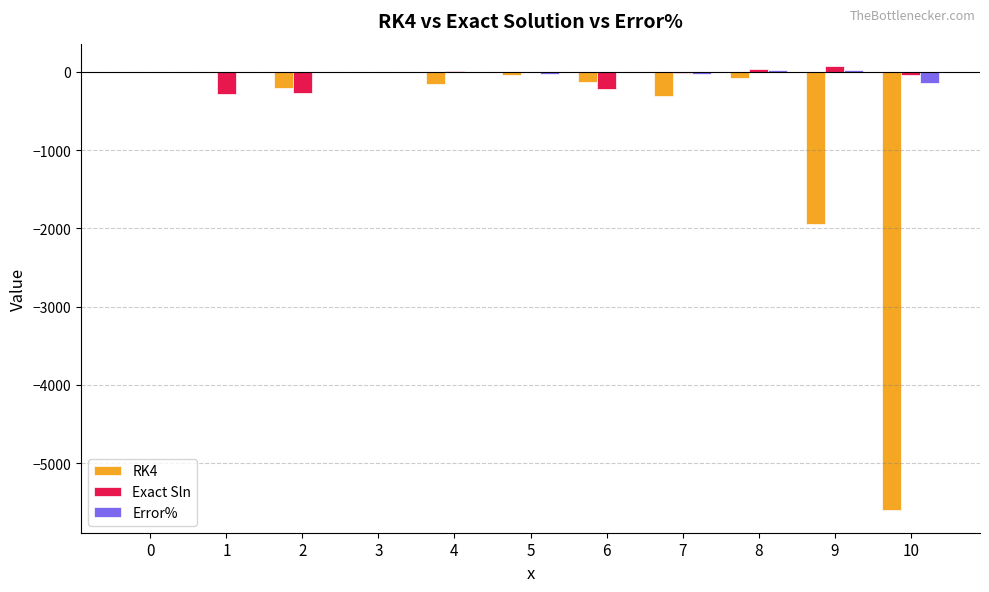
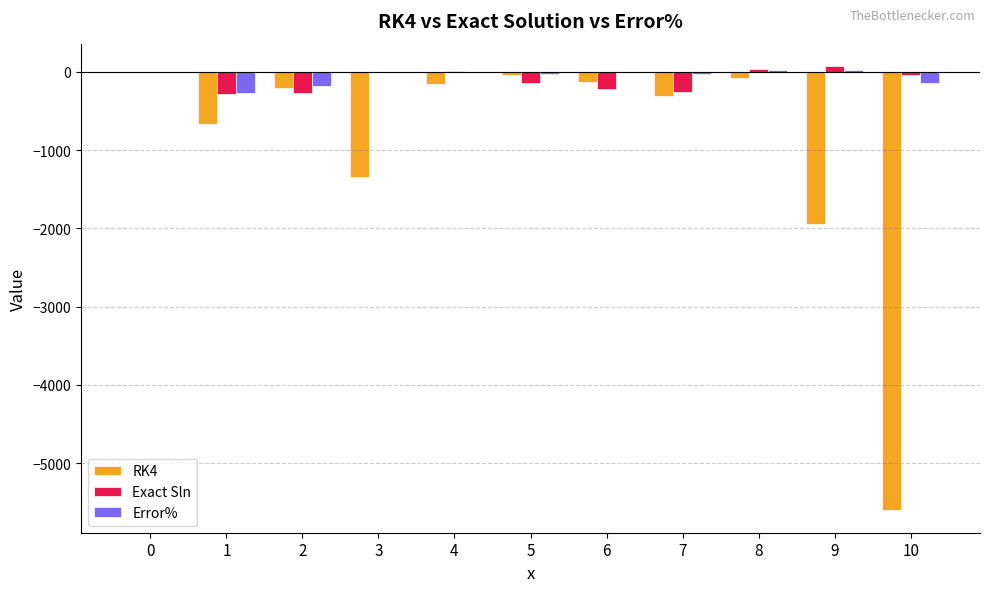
  {
    "RK4": {
      "0": 0,
-     "1": 0,
+     "1": -700,
      "2": -200,
-     "3": 0,
+     "3": -1300,
      "4": -200,
      "5": 0,
      "6": -100,
      "7": -300,
      "8": -100,
      "9": -1900,
      "10": -5600
    },
    "Exact Sln": {
      "0": 0,
      "1": -300,
      "2": -300,
-     "5": 0,
+     "5": -100,
      "6": -200,
-     "7": 0,
+     "7": -300,
      "8": 0,
      "9": 100,
      "10": 0
    },
    "Error%": {
      "0": 0,
-     "1": 0,
-     "2": 0,
+     "1": -300,
+     "2": -200,
      "10": -100
    }
  }
